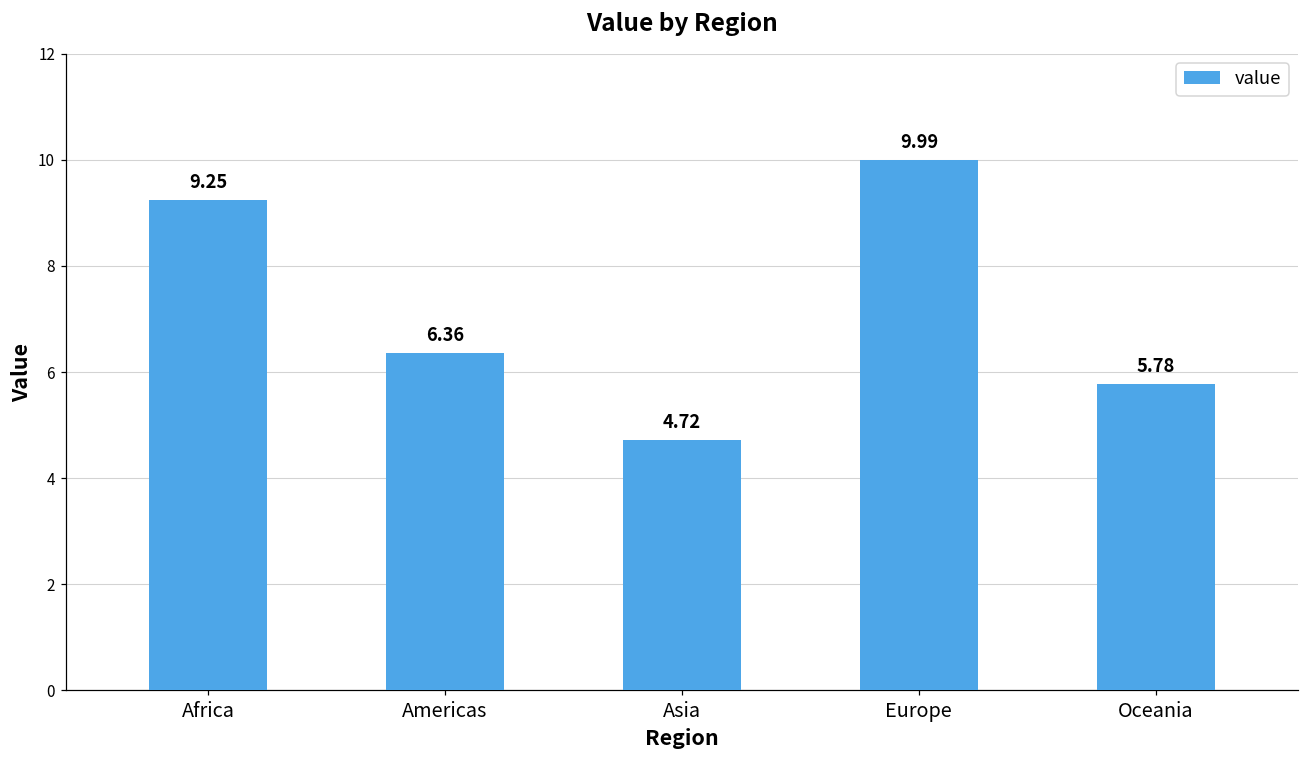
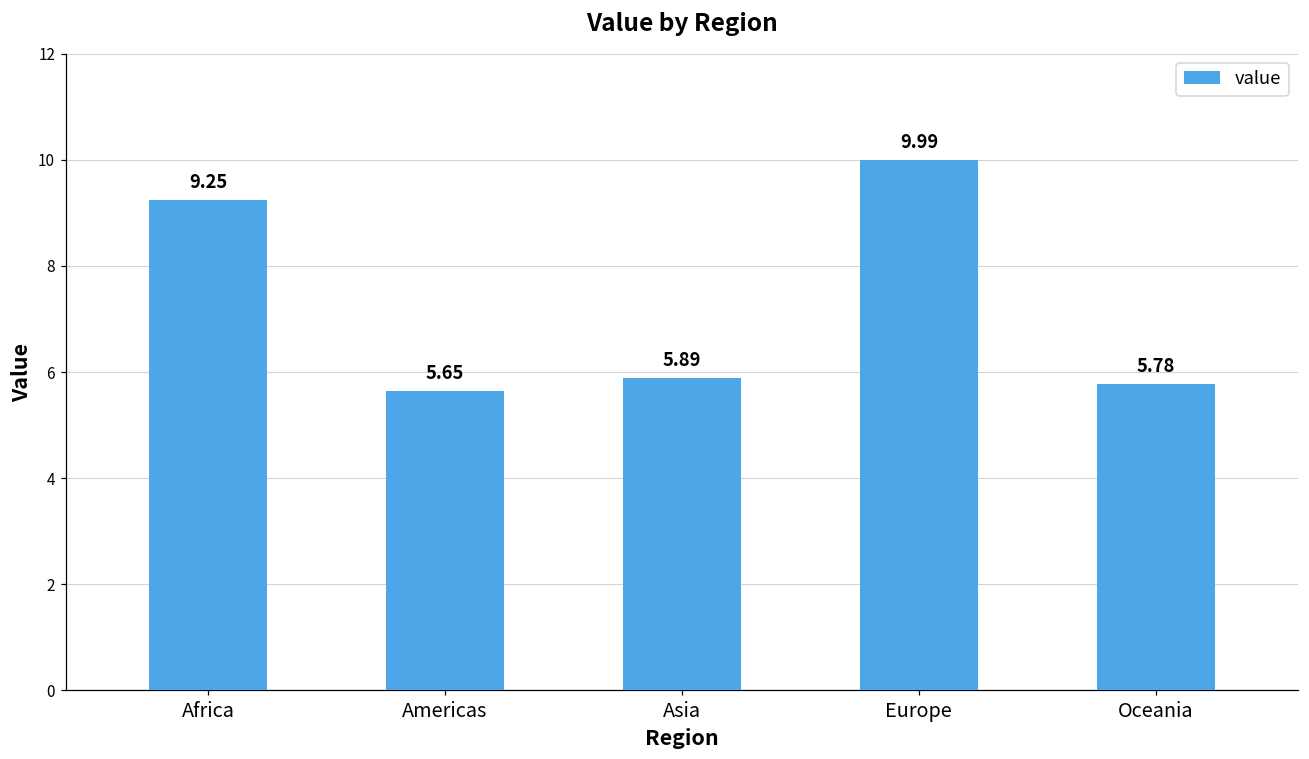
  {
    "Africa": 9.25,
-   "Americas": 6.36,
-   "Asia": 4.72,
+   "Americas": 5.65,
+   "Asia": 5.89,
    "Europe": 9.99,
    "Oceania": 5.78
  }
